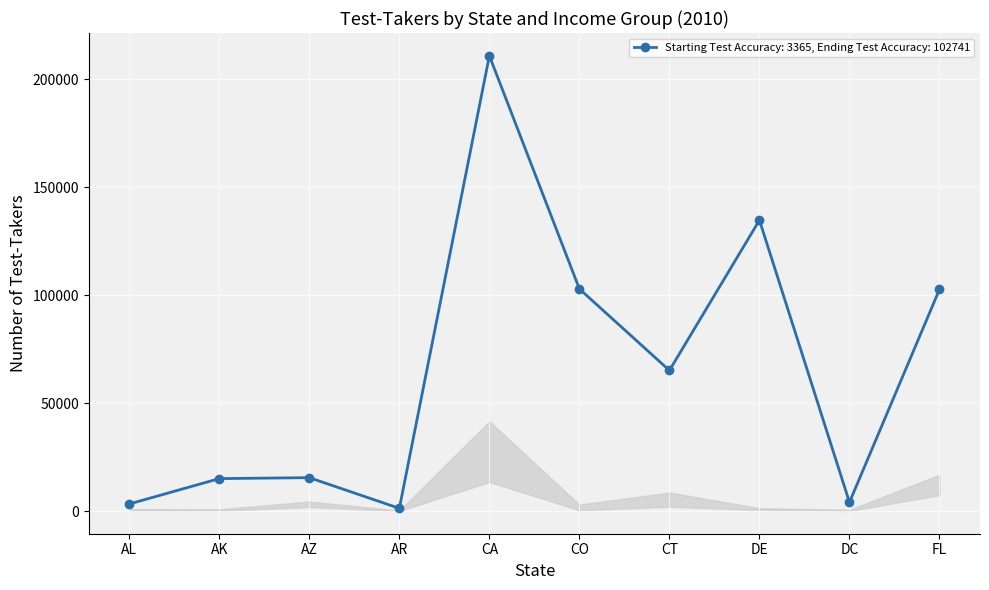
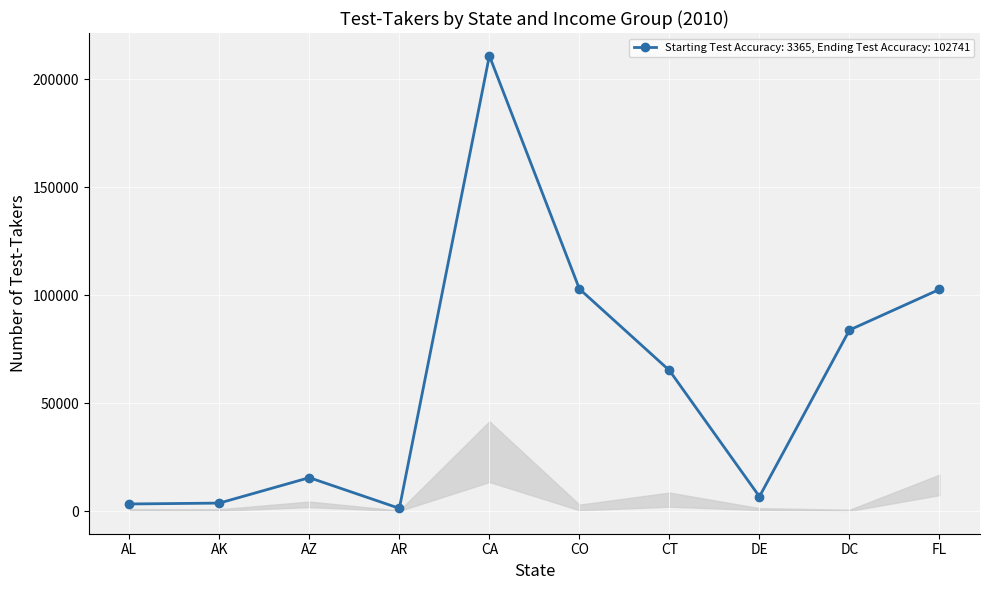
  {
    "Starting Test Accuracy: 3365, Ending Test Accuracy: 102741": {
      "AL": 3000,
-     "AK": 15000,
+     "AK": 4000,
      "AZ": 16000,
      "CA": 211000,
      "CO": 103000,
      "CT": 65000,
-     "DE": 135000,
-     "DC": 4000,
+     "DE": 7000,
+     "DC": 84000,
      "FL": 103000
    }
  }
